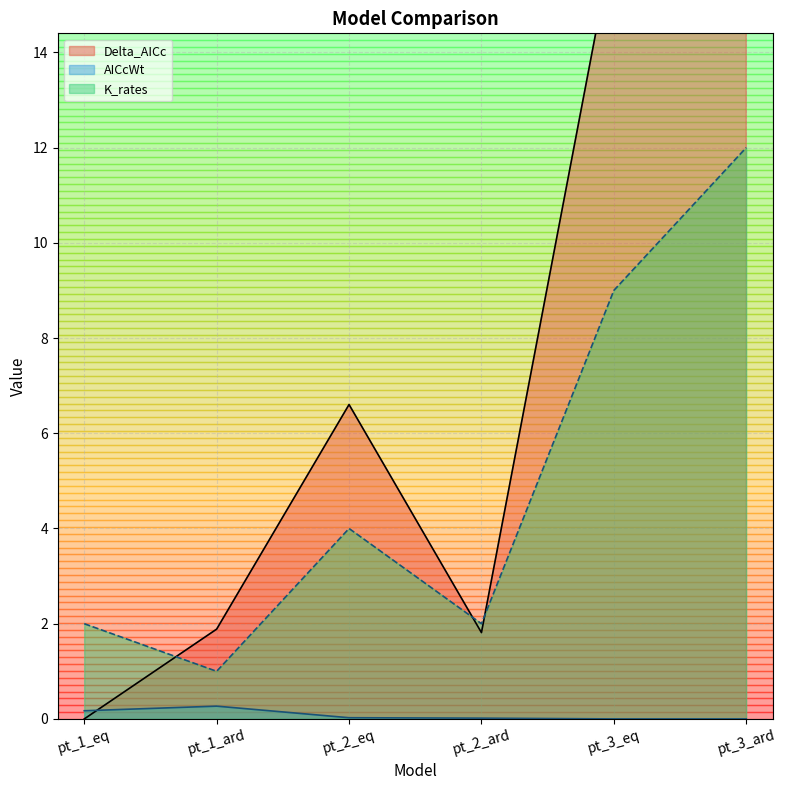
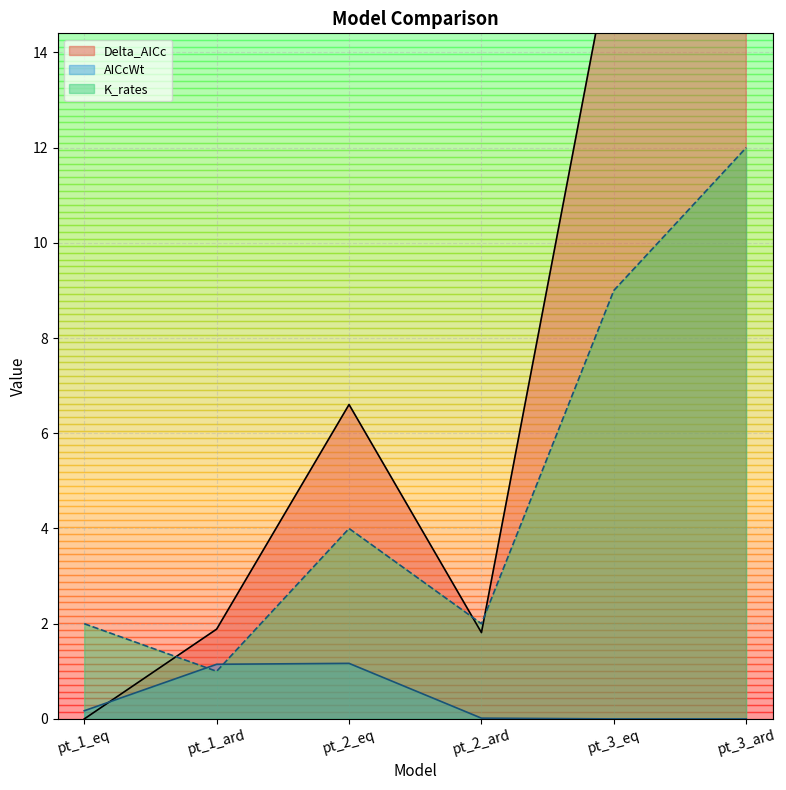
  {
    "Delta_AICc": {
      "pt_1_eq": 0.0,
      "pt_1_ard": 1.9,
      "pt_2_eq": 6.6,
      "pt_2_ard": 1.8
    },
    "AICcWt": {
      "pt_1_eq": 0.2,
-     "pt_1_ard": 0.3,
-     "pt_2_eq": 0.0,
+     "pt_1_ard": 1.1,
+     "pt_2_eq": 1.2,
      "pt_2_ard": 0.0,
      "pt_3_eq": 0.0,
      "pt_3_ard": 0.0
    },
    "K_rates": {
      "pt_1_eq": 2.0,
      "pt_1_ard": 1.0,
      "pt_2_eq": 4.0,
      "pt_2_ard": 2.0,
      "pt_3_eq": 9.0,
      "pt_3_ard": 12.0
    }
  }
